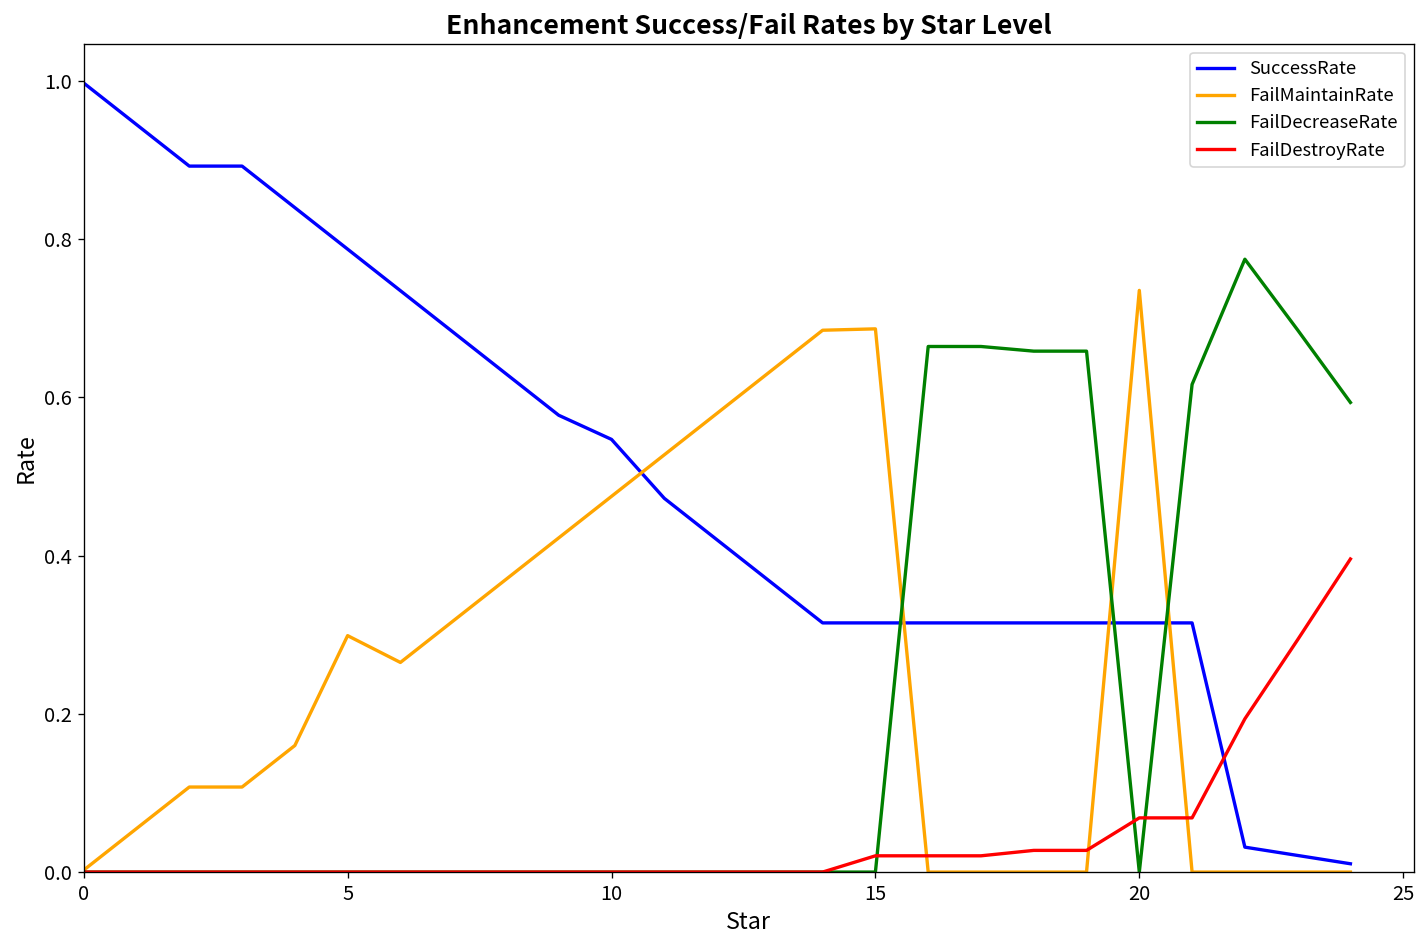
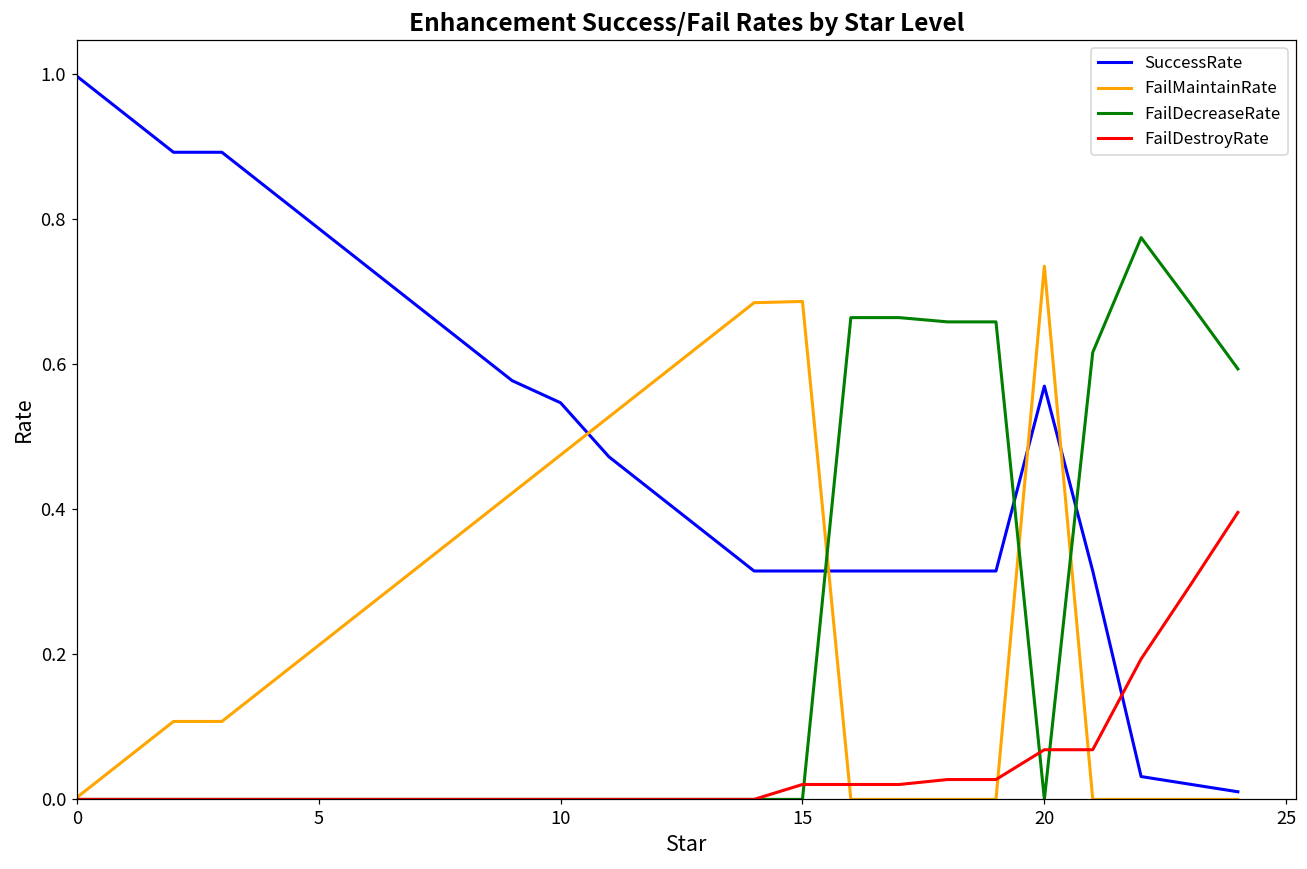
  {
    "SuccessRate": {
      "0": 1.00,
      "5": 0.79,
      "10": 0.55,
      "15": 0.32,
-     "20": 0.32
+     "20": 0.57
    },
    "FailMaintainRate": {
-     "5": 0.30,
+     "5": 0.21,
      "10": 0.48,
      "15": 0.69,
      "20": 0.74
    },
    "FailDecreaseRate": {
      "15": 0.00,
      "20": 0.00
    },
    "FailDestroyRate": {
      "15": 0.02,
      "20": 0.07
    }
  }
